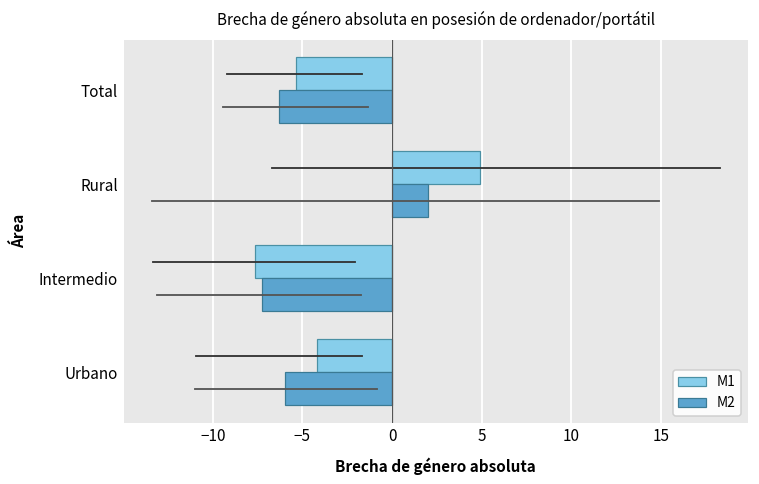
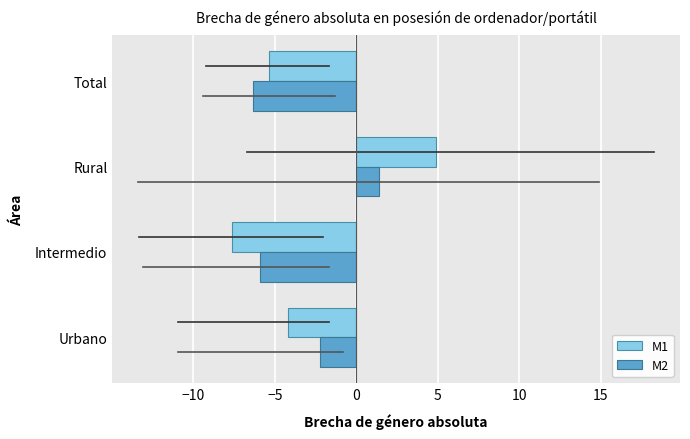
  {
    "M1": {
      "Total": -5.4,
      "Rural": 4.9,
      "Intermedio": -7.6,
      "Urbano": -4.2
    },
    "M2": {
      "Total": -6.3,
-     "Rural": 2.0,
-     "Intermedio": -7.3,
-     "Urbano": -6.0
+     "Rural": 1.4,
+     "Intermedio": -5.9,
+     "Urbano": -2.2
    }
  }
